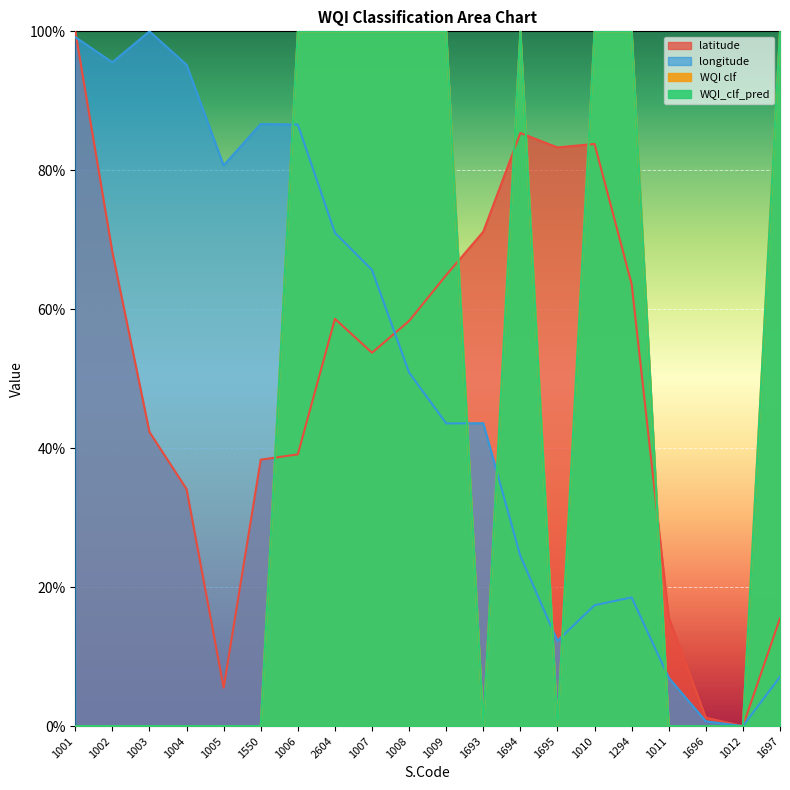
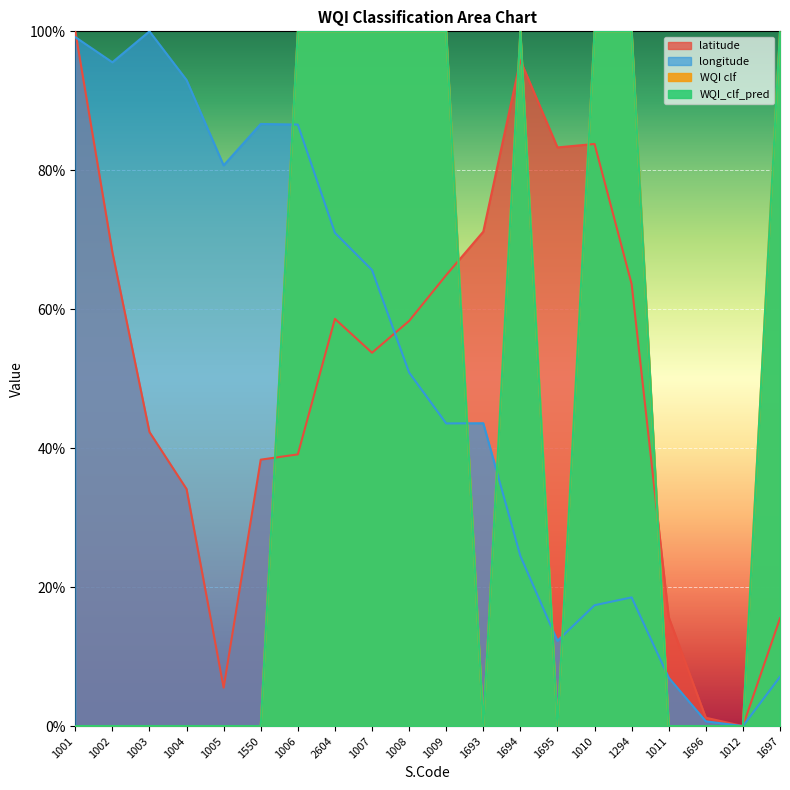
  {
    "latitude": {
      "1001": "100%",
      "1002": "68%",
      "1003": "42%",
      "1004": "34%",
      "1005": "6%",
      "1550": "38%",
      "1006": "39%",
      "2604": "59%",
      "1007": "54%",
      "1008": "58%",
      "1009": "65%",
      "1693": "71%",
-     "1694": "85%",
+     "1694": "96%",
      "1695": "83%",
      "1010": "84%",
      "1294": "64%",
      "1011": "16%",
      "1696": "1%",
      "1697": "16%"
    },
    "longitude": {
      "1001": "99%",
      "1002": "96%",
      "1003": "100%",
-     "1004": "95%",
+     "1004": "93%",
      "1005": "81%",
      "1550": "87%",
      "1006": "87%",
      "2604": "71%",
      "1007": "66%",
      "1008": "51%",
      "1009": "44%",
      "1693": "44%",
      "1694": "24%",
      "1695": "12%",
      "1010": "17%",
      "1294": "19%",
      "1011": "7%",
      "1696": "1%",
      "1697": "7%"
    },
    "WQI_clf_pred": {
      "1001": "0%",
      "1002": "0%",
      "1003": "0%",
      "1004": "0%",
      "1005": "0%",
      "1550": "0%",
      "1006": "100%",
      "2604": "100%",
      "1007": "100%",
      "1008": "100%",
      "1009": "100%",
      "1693": "0%",
      "1694": "100%",
      "1695": "0%",
      "1010": "100%",
      "1294": "100%",
      "1011": "0%",
      "1696": "0%",
      "1697": "100%"
    }
  }
